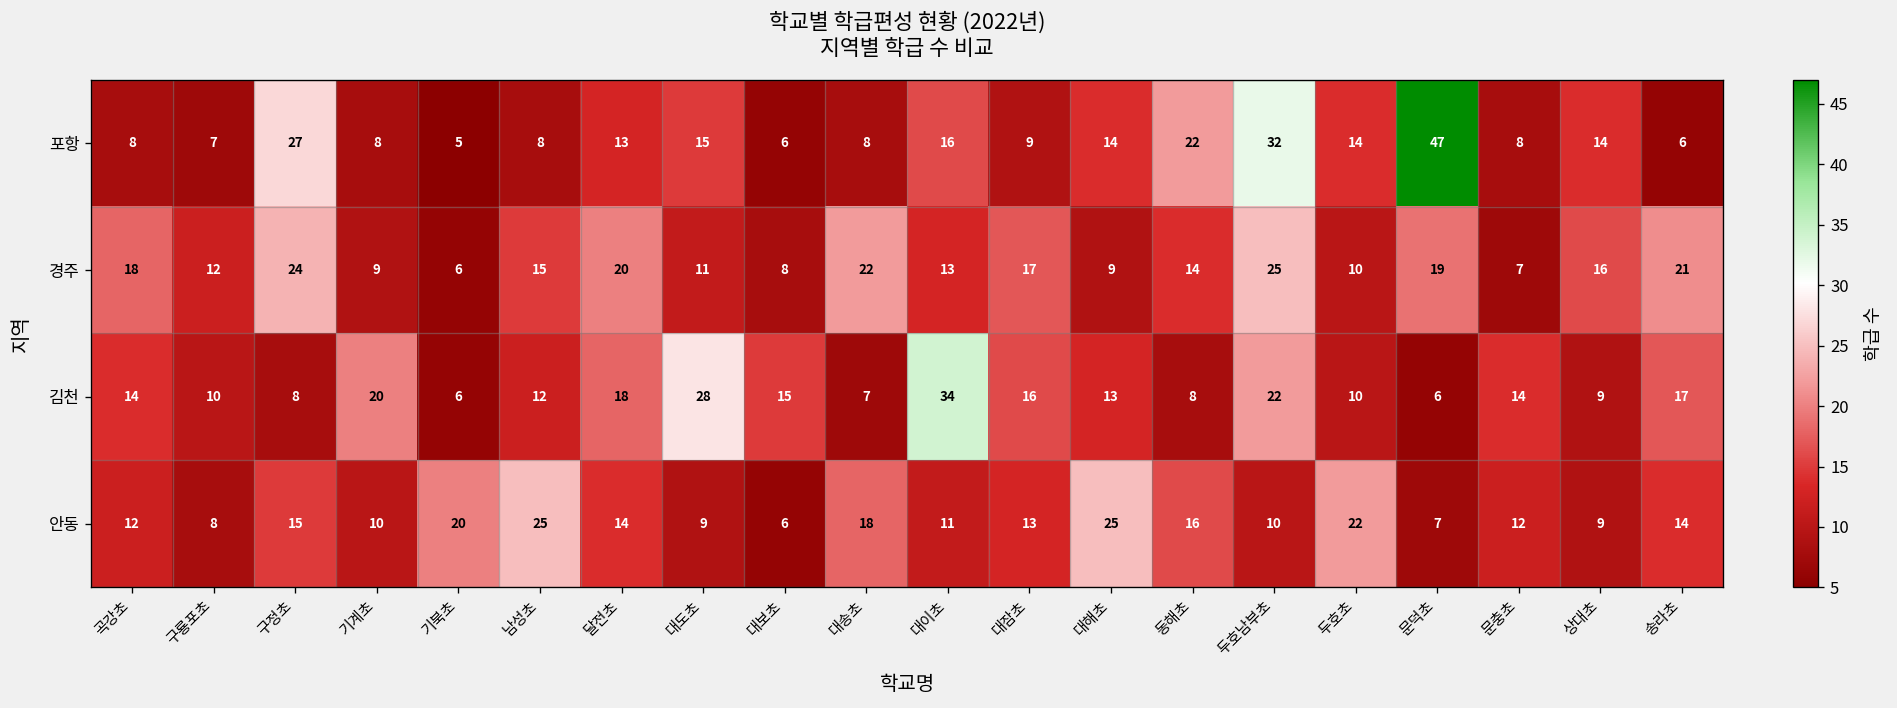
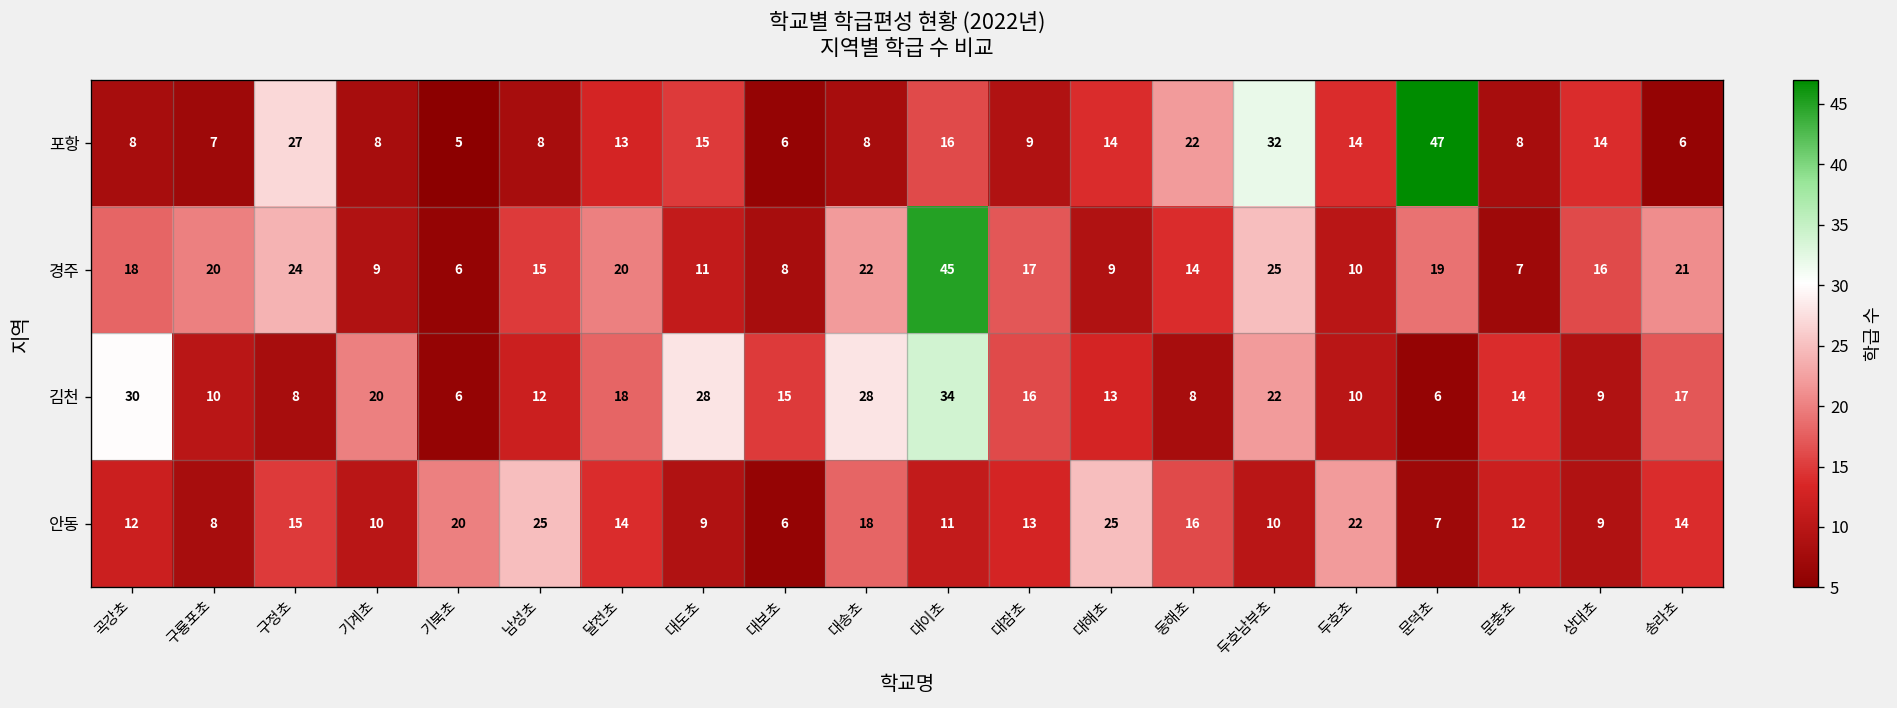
  {
    "포항": {
      "곡강초": 8,
      "구룡포초": 7,
      "구정초": 27,
      "기계초": 8,
      "기북초": 5,
      "남성초": 8,
      "달전초": 13,
      "대도초": 15,
      "대보초": 6,
      "대송초": 8,
      "대이초": 16,
      "대잠초": 9,
      "대해초": 14,
      "동해초": 22,
      "두호남부초": 32,
      "두호초": 14,
      "문덕초": 47,
      "문충초": 8,
      "상대초": 14,
      "송라초": 6
    },
    "경주": {
      "곡강초": 18,
-     "구룡포초": 12,
+     "구룡포초": 20,
      "구정초": 24,
      "기계초": 9,
      "기북초": 6,
      "남성초": 15,
      "달전초": 20,
      "대도초": 11,
      "대보초": 8,
      "대송초": 22,
-     "대이초": 13,
+     "대이초": 45,
      "대잠초": 17,
      "대해초": 9,
      "동해초": 14,
      "두호남부초": 25,
      "두호초": 10,
      "문덕초": 19,
      "문충초": 7,
      "상대초": 16,
      "송라초": 21
    },
    "김천": {
-     "곡강초": 14,
+     "곡강초": 30,
      "구룡포초": 10,
      "구정초": 8,
      "기계초": 20,
      "기북초": 6,
      "남성초": 12,
      "달전초": 18,
      "대도초": 28,
      "대보초": 15,
-     "대송초": 7,
+     "대송초": 28,
      "대이초": 34,
      "대잠초": 16,
      "대해초": 13,
      "동해초": 8,
      "두호남부초": 22,
      "두호초": 10,
      "문덕초": 6,
      "문충초": 14,
      "상대초": 9,
      "송라초": 17
    },
    "안동": {
      "곡강초": 12,
      "구룡포초": 8,
      "구정초": 15,
      "기계초": 10,
      "기북초": 20,
      "남성초": 25,
      "달전초": 14,
      "대도초": 9,
      "대보초": 6,
      "대송초": 18,
      "대이초": 11,
      "대잠초": 13,
      "대해초": 25,
      "동해초": 16,
      "두호남부초": 10,
      "두호초": 22,
      "문덕초": 7,
      "문충초": 12,
      "상대초": 9,
      "송라초": 14
    }
  }
